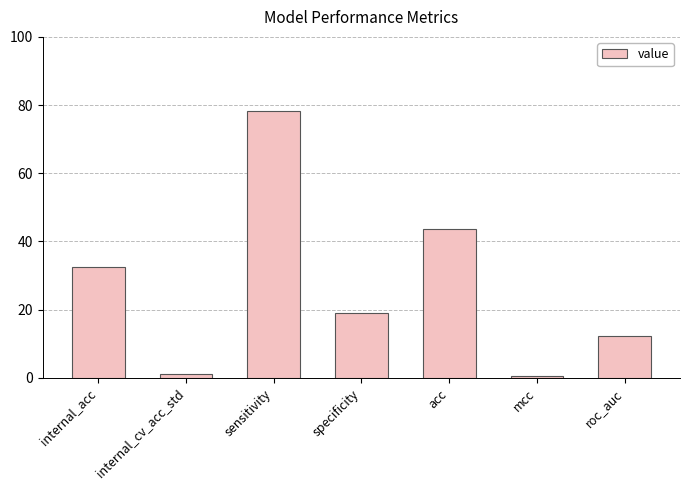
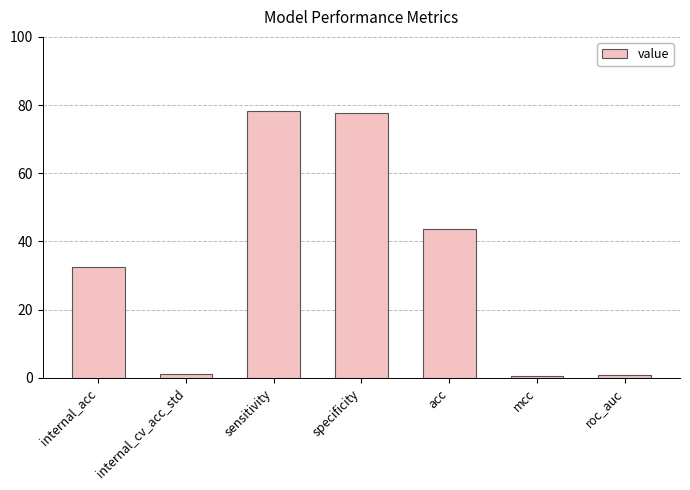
  {
    "internal_acc": 32,
    "internal_cv_acc_std": 1,
    "sensitivity": 78,
-   "specificity": 19,
+   "specificity": 78,
    "acc": 44,
-   "roc_auc": 12
+   "roc_auc": 1
  }
